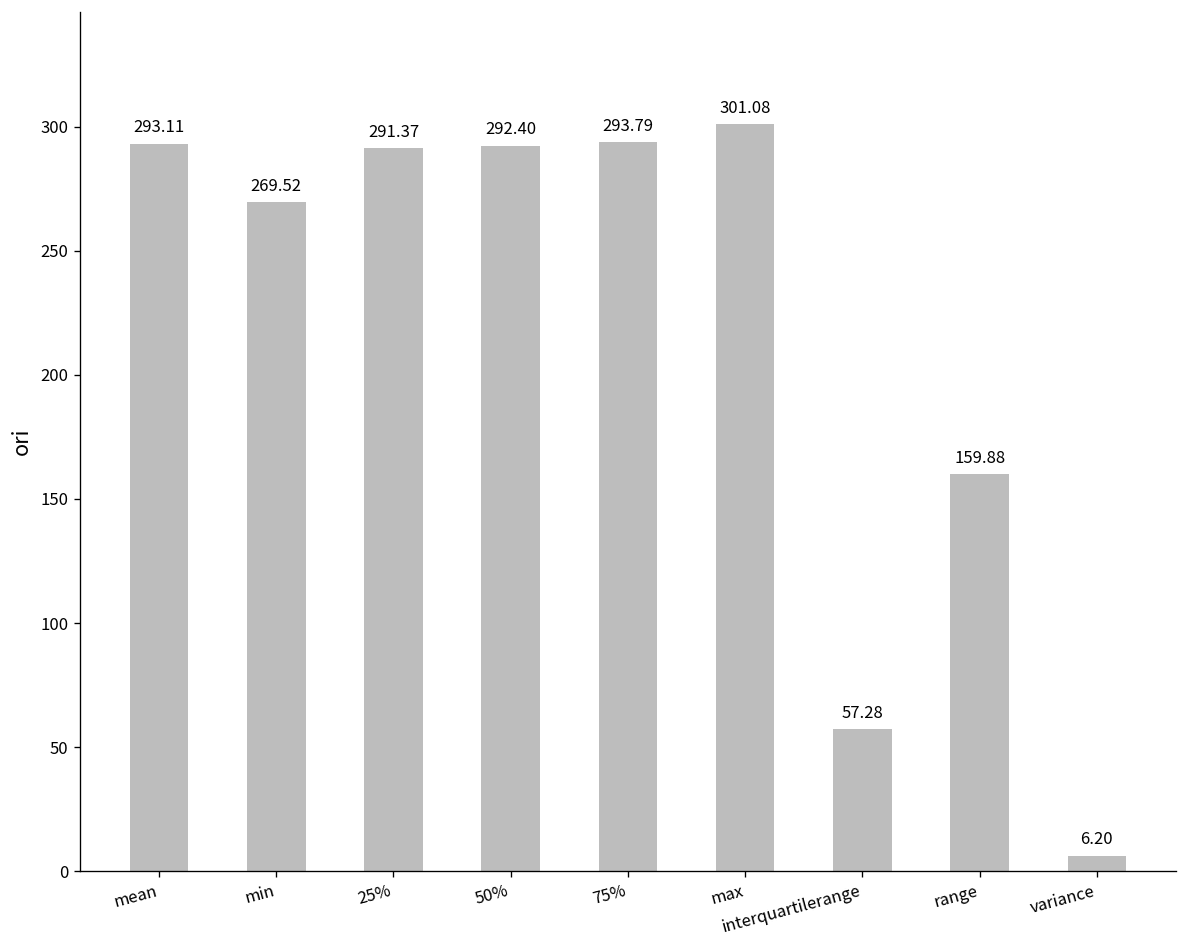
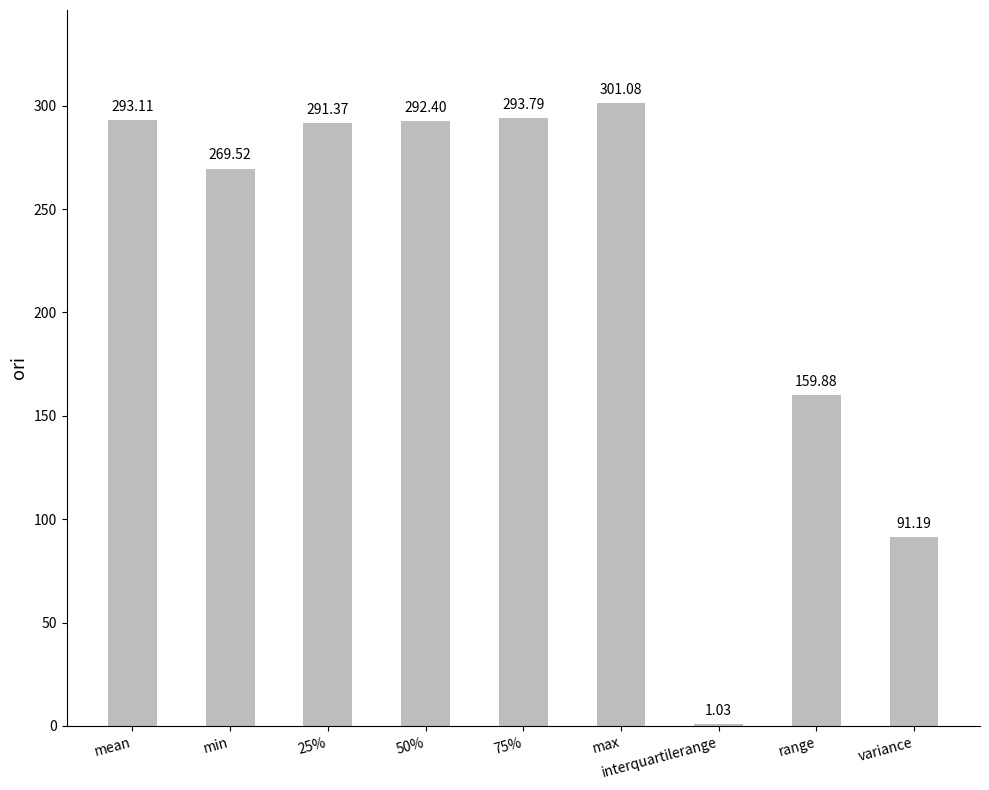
  {
    "mean": 293.11,
    "min": 269.52,
    "25%": 291.37,
    "50%": 292.40,
    "75%": 293.79,
    "max": 301.08,
-   "interquartilerange": 57.28,
+   "interquartilerange": 1.03,
    "range": 159.88,
-   "variance": 6.20
+   "variance": 91.19
  }
